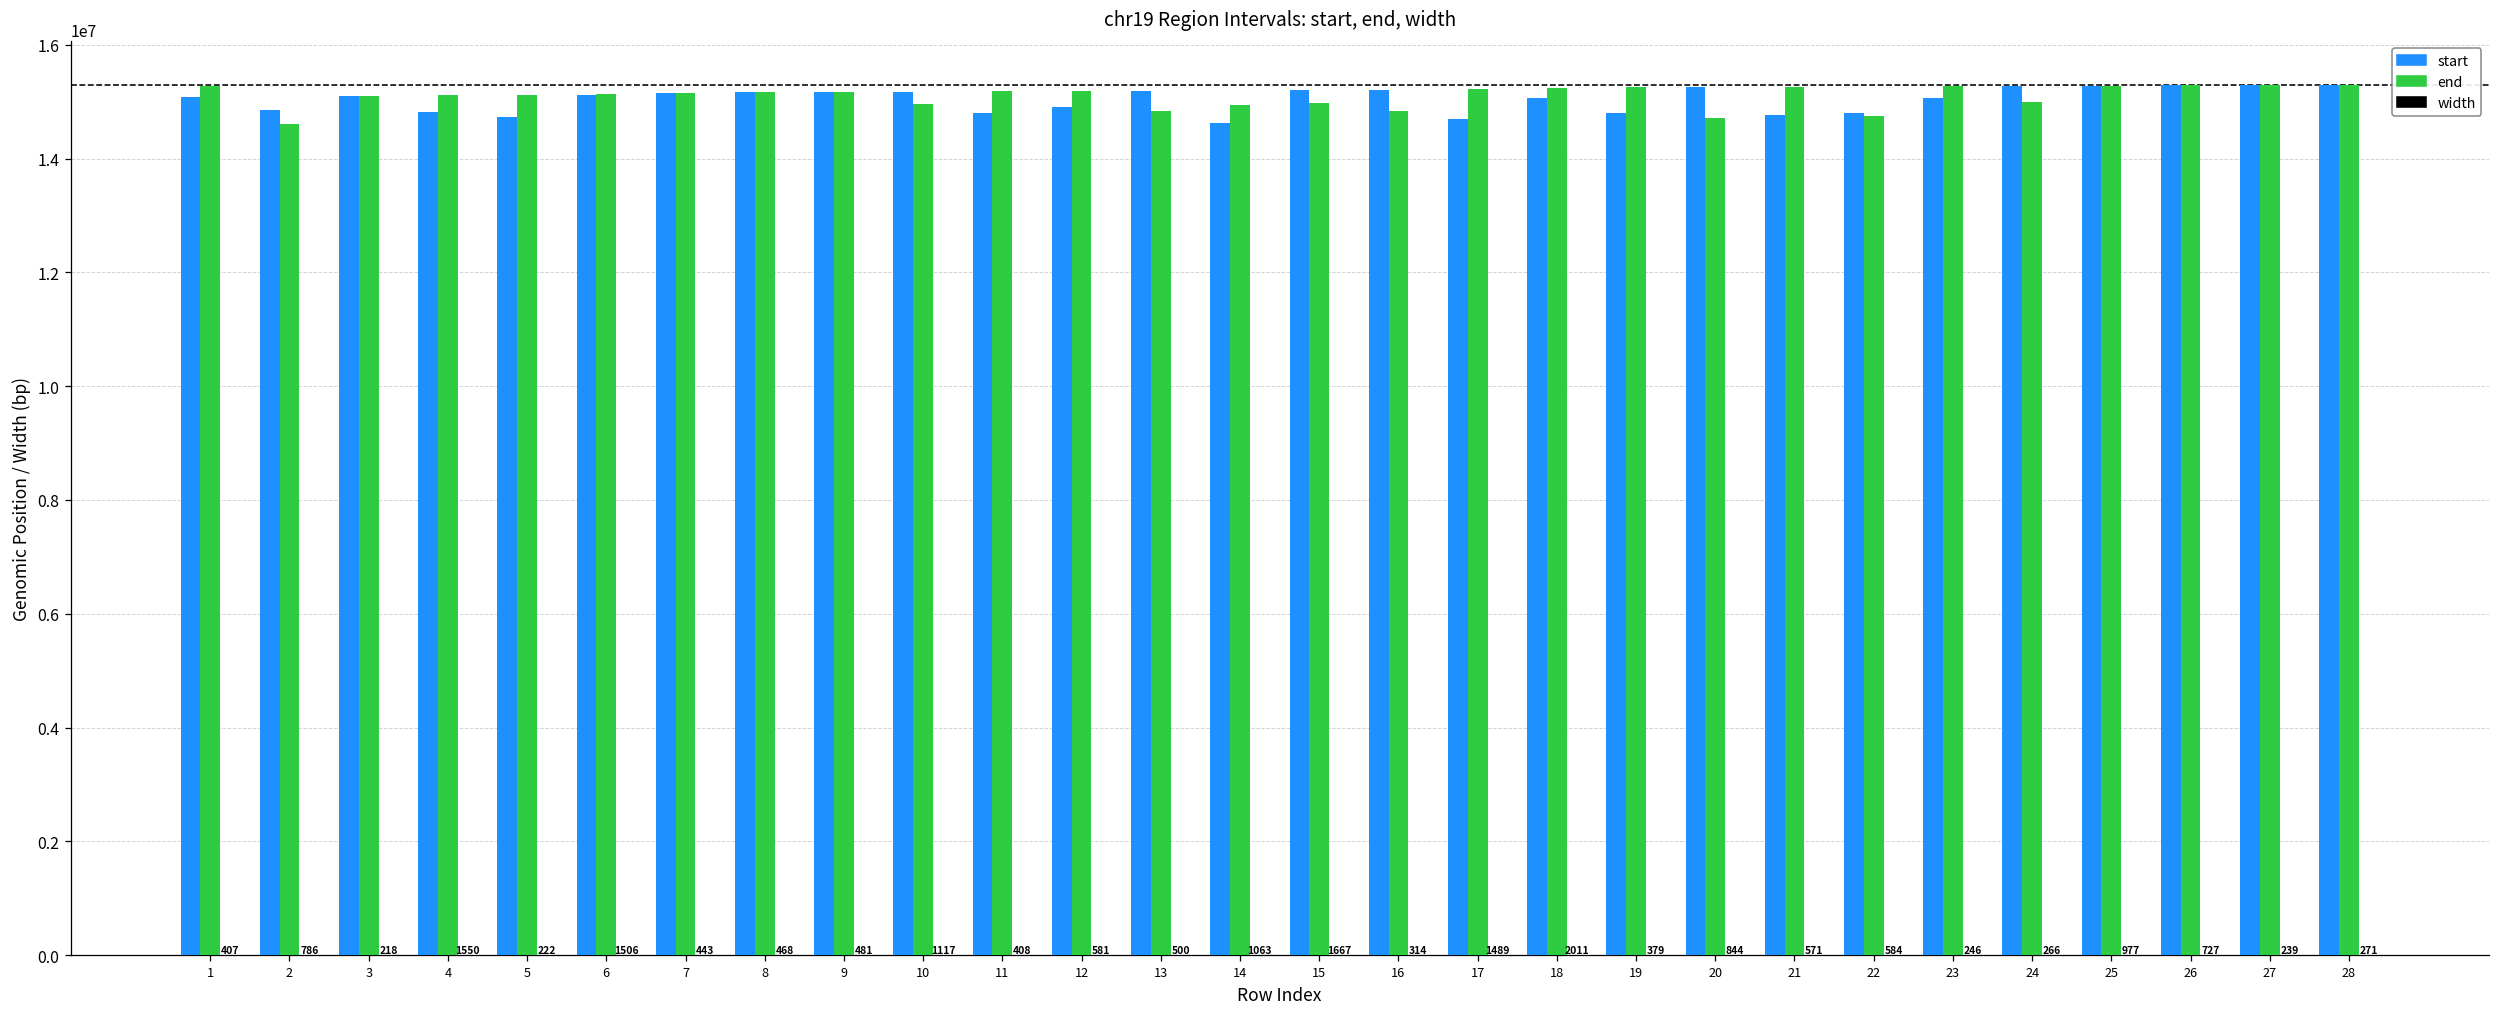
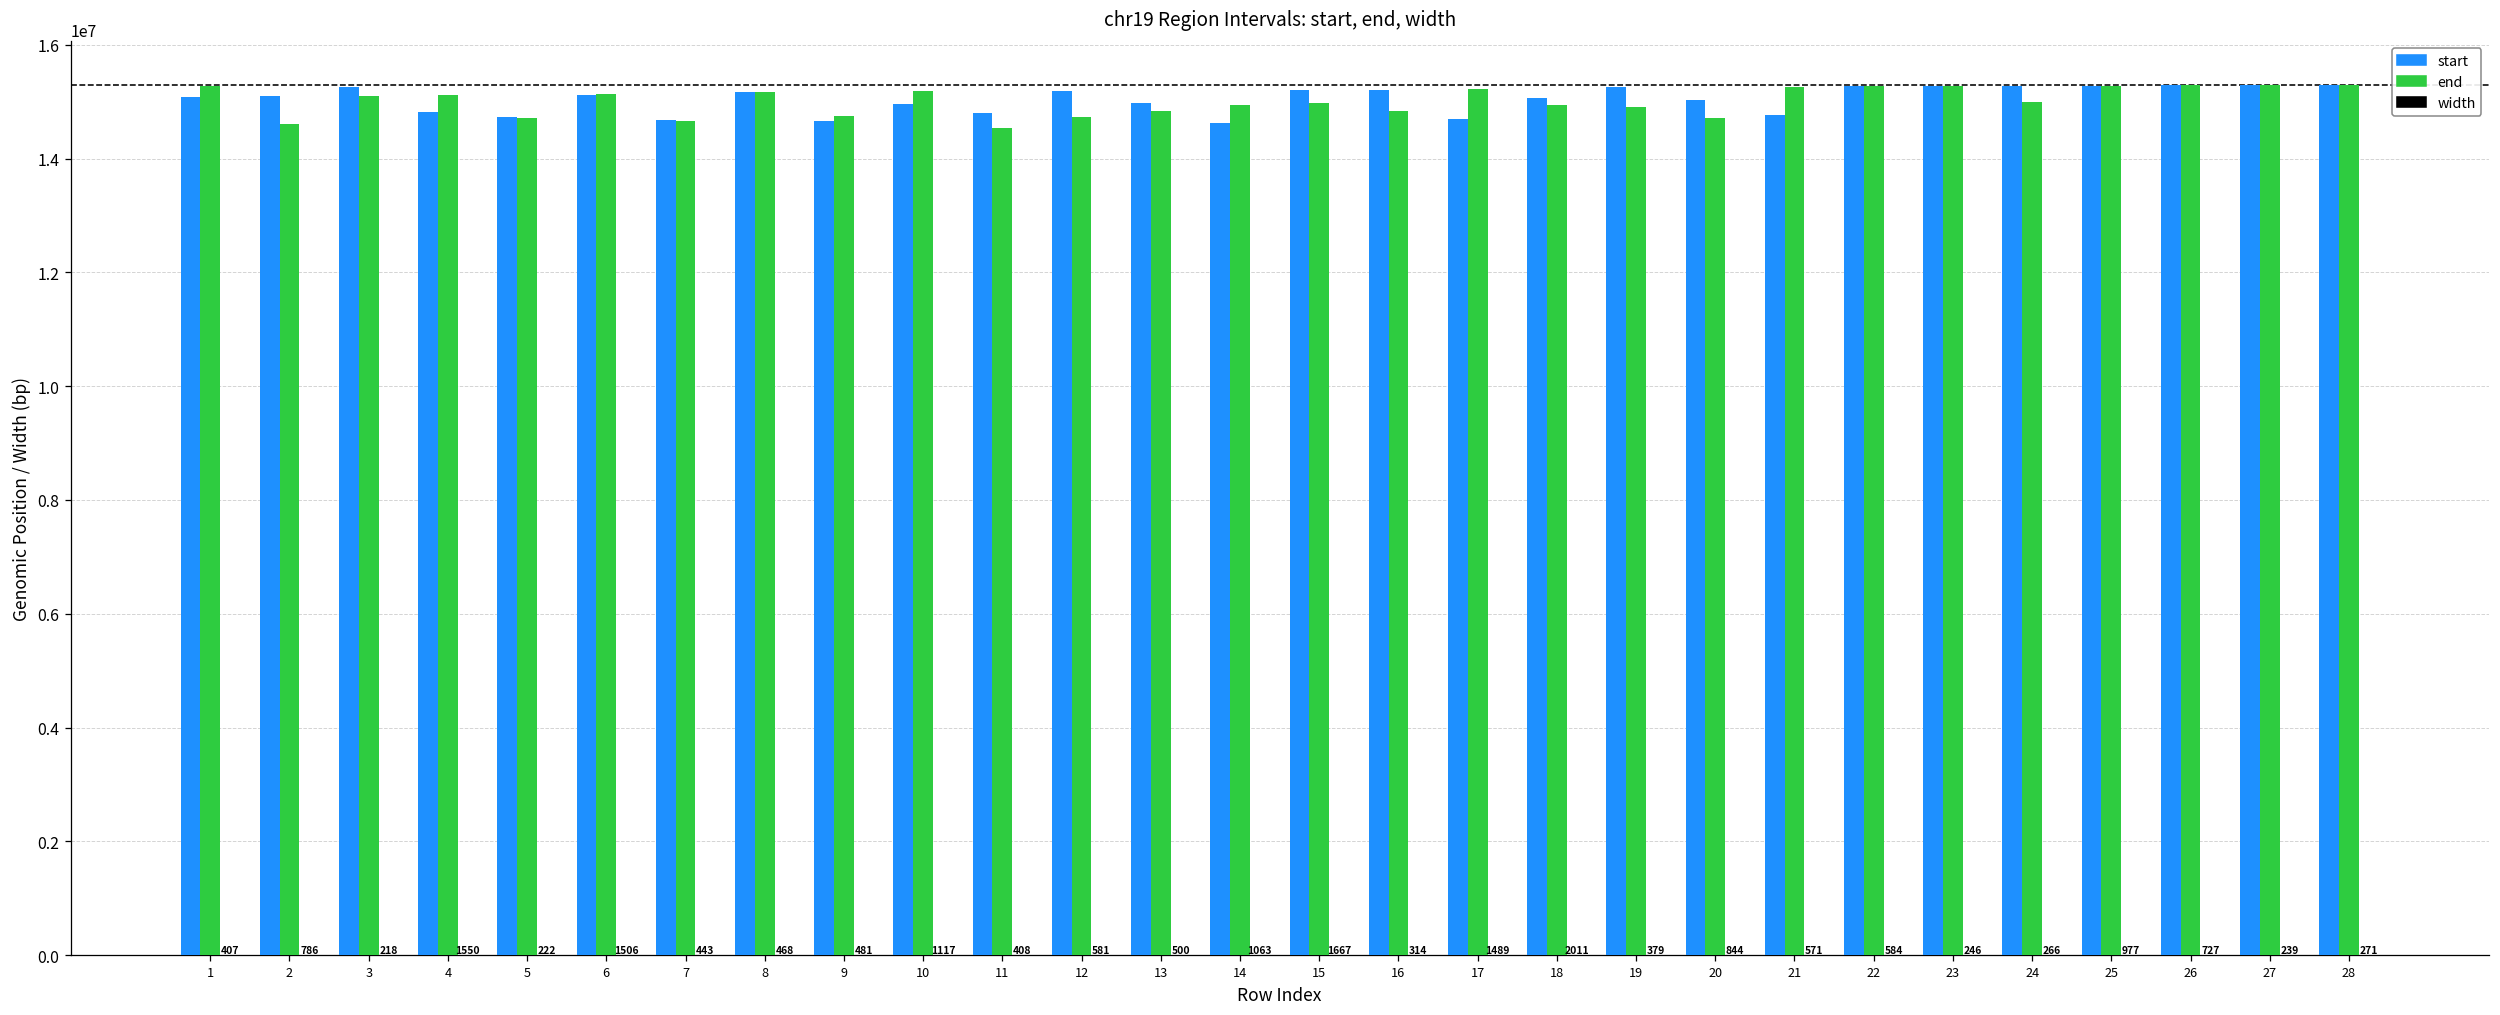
  {
    "start": {
      "1": 15100000,
-     "2": 14800000,
-     "3": 15100000,
+     "2": 15100000,
+     "3": 15300000,
      "4": 14800000,
      "5": 14700000,
      "6": 15100000,
-     "7": 15200000,
+     "7": 14700000,
      "8": 15200000,
-     "9": 15200000,
-     "10": 15200000,
+     "9": 14700000,
+     "10": 15000000,
      "11": 14800000,
-     "12": 14900000,
-     "13": 15200000,
+     "12": 15200000,
+     "13": 15000000,
      "14": 14600000,
      "15": 15200000,
      "16": 15200000,
      "17": 14700000,
      "18": 15100000,
-     "19": 14800000,
-     "20": 15300000,
+     "19": 15300000,
+     "20": 15000000,
      "21": 14800000,
-     "22": 14800000,
-     "23": 15100000,
+     "22": 15300000,
+     "23": 15300000,
      "24": 15300000,
      "25": 15300000,
      "26": 15300000,
      "27": 15300000,
      "28": 15300000
    },
    "end": {
      "1": 15300000,
      "2": 14600000,
      "3": 15100000,
      "4": 15100000,
-     "5": 15100000,
+     "5": 14700000,
      "6": 15100000,
-     "7": 15200000,
+     "7": 14700000,
      "8": 15200000,
-     "9": 15200000,
-     "10": 15000000,
-     "11": 15200000,
-     "12": 15200000,
+     "9": 14700000,
+     "10": 15200000,
+     "11": 14500000,
+     "12": 14700000,
      "13": 14800000,
      "14": 14900000,
      "15": 15000000,
      "16": 14800000,
      "17": 15200000,
-     "18": 15200000,
-     "19": 15300000,
+     "18": 14900000,
+     "19": 14900000,
      "20": 14700000,
      "21": 15300000,
-     "22": 14700000,
+     "22": 15300000,
      "23": 15300000,
      "24": 15000000,
      "25": 15300000,
      "26": 15300000,
      "27": 15300000,
      "28": 15300000
    },
    "width": {
      "1": 407,
      "2": 786,
      "3": 218,
      "4": 1550,
      "5": 222,
      "6": 1506,
      "7": 443,
      "8": 468,
      "9": 481,
      "10": 1117,
      "11": 408,
      "12": 581,
      "13": 500,
      "14": 1063,
      "15": 1667,
      "16": 314,
      "17": 1489,
      "18": 2011,
      "19": 379,
      "20": 844,
      "21": 571,
      "22": 584,
      "23": 246,
      "24": 266,
      "25": 977,
      "26": 727,
      "27": 239,
      "28": 271
    }
  }
